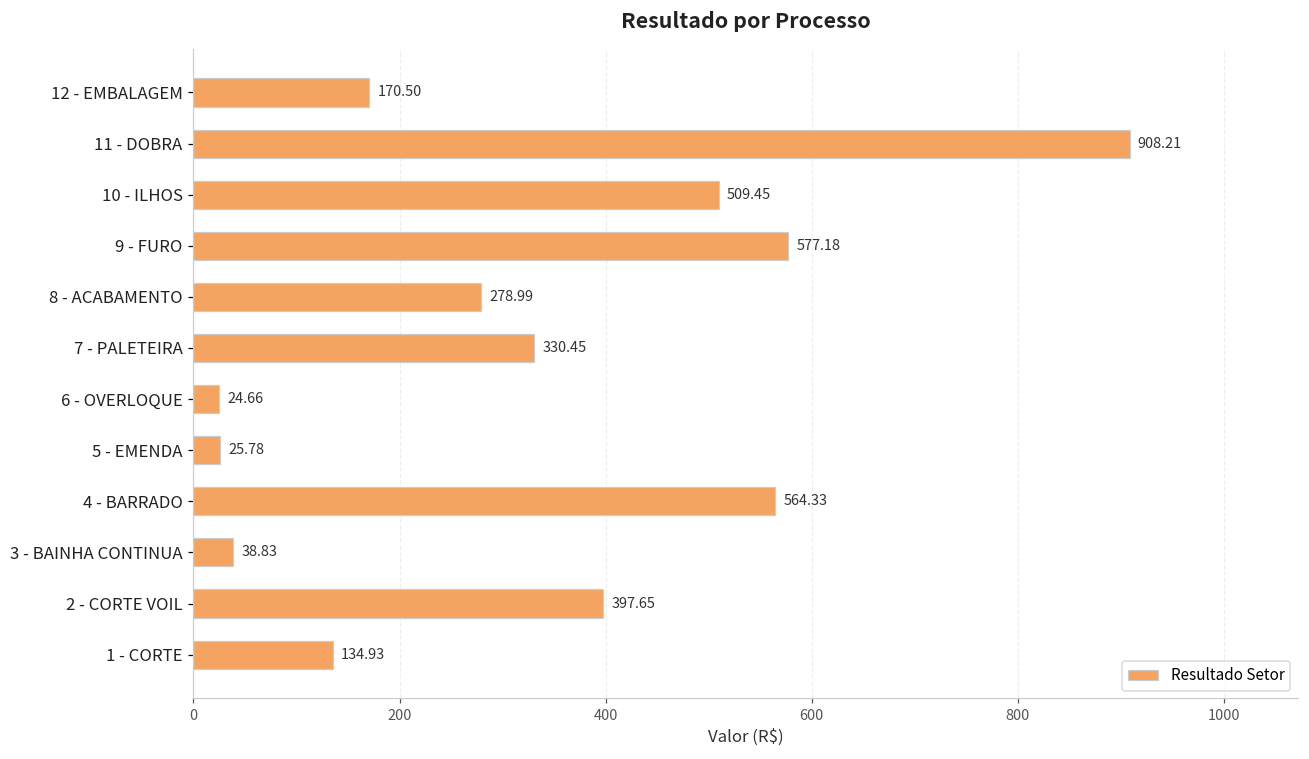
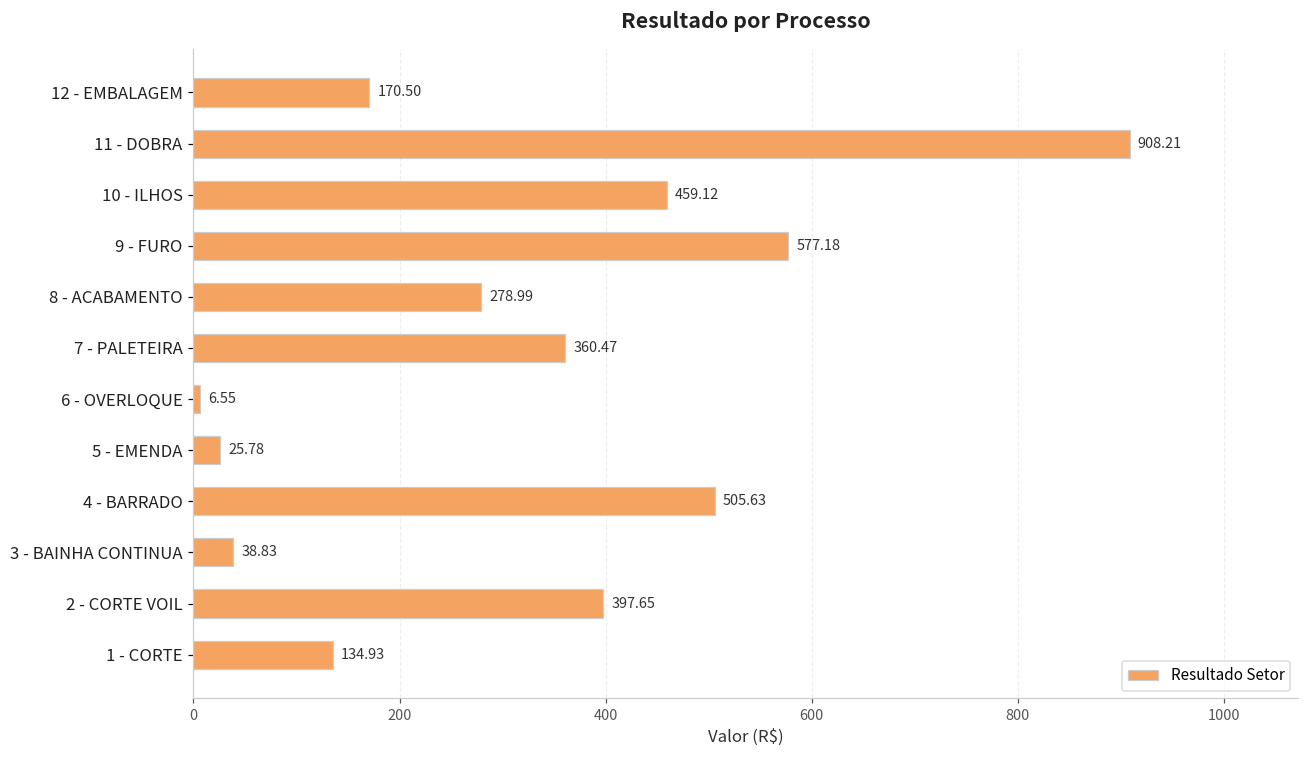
  {
    "12 - EMBALAGEM": 170.50,
    "11 - DOBRA": 908.21,
-   "10 - ILHOS": 509.45,
+   "10 - ILHOS": 459.12,
    "9 - FURO": 577.18,
    "8 - ACABAMENTO": 278.99,
-   "7 - PALETEIRA": 330.45,
-   "6 - OVERLOQUE": 24.66,
+   "7 - PALETEIRA": 360.47,
+   "6 - OVERLOQUE": 6.55,
    "5 - EMENDA": 25.78,
-   "4 - BARRADO": 564.33,
+   "4 - BARRADO": 505.63,
    "3 - BAINHA CONTINUA": 38.83,
    "2 - CORTE VOIL": 397.65,
    "1 - CORTE": 134.93
  }
